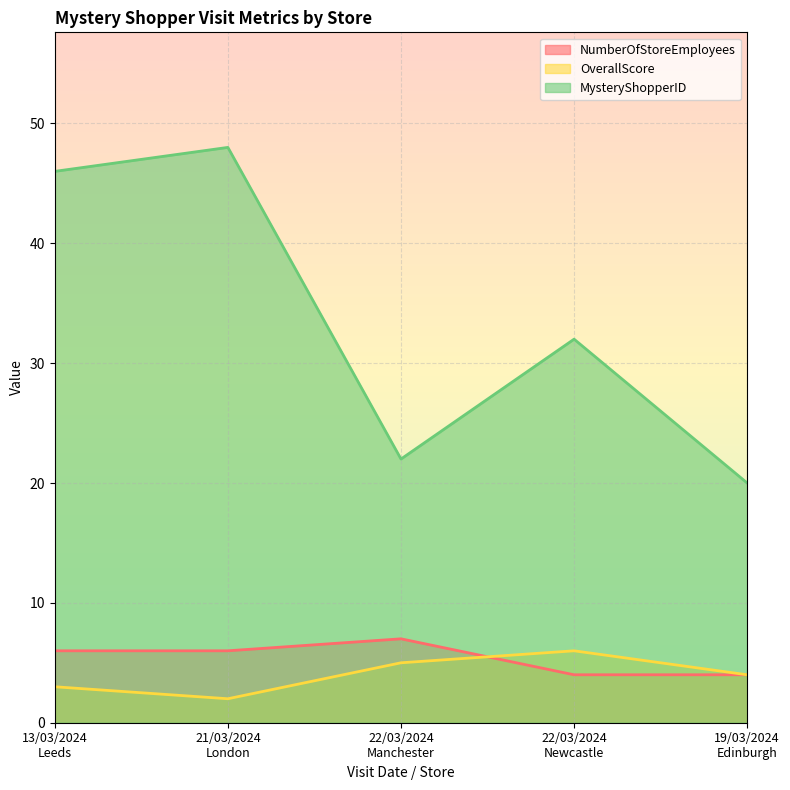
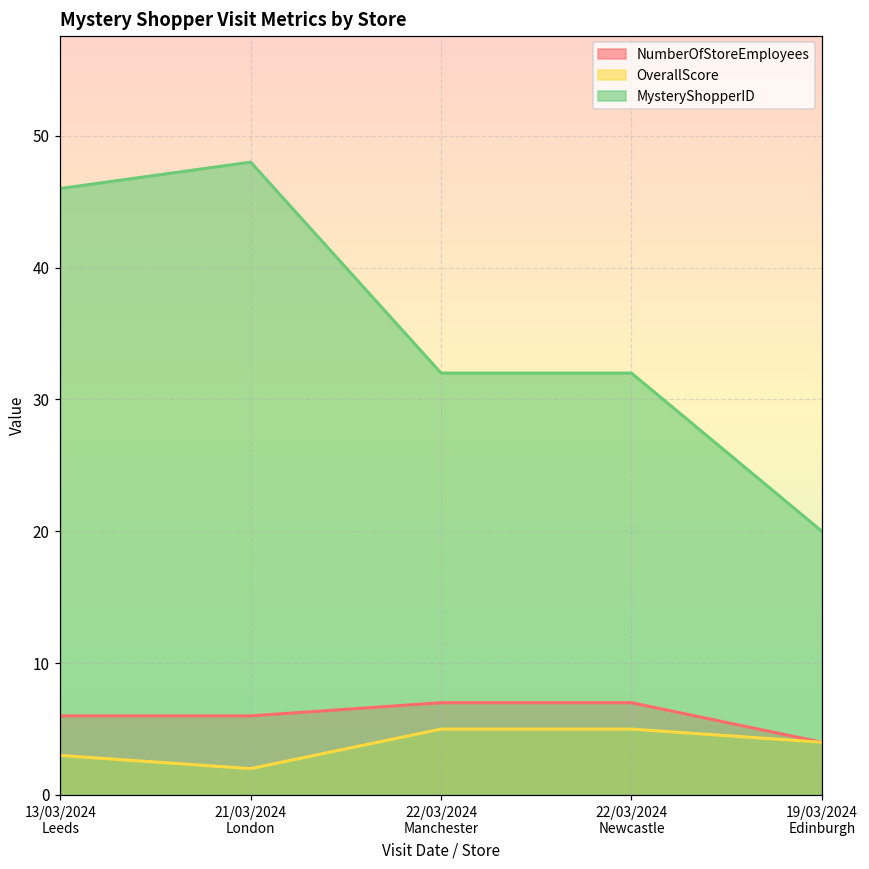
  {
    "NumberOfStoreEmployees": {
      "13/03/2024 Leeds": 6,
      "21/03/2024 London": 6,
      "22/03/2024 Manchester": 7,
-     "22/03/2024 Newcastle": 4
+     "22/03/2024 Newcastle": 7
    },
    "OverallScore": {
      "13/03/2024 Leeds": 3,
      "21/03/2024 London": 2,
      "22/03/2024 Manchester": 5,
-     "22/03/2024 Newcastle": 6
+     "22/03/2024 Newcastle": 5
    },
    "MysteryShopperID": {
      "13/03/2024 Leeds": 46,
      "21/03/2024 London": 48,
-     "22/03/2024 Manchester": 22,
+     "22/03/2024 Manchester": 32,
      "22/03/2024 Newcastle": 32,
      "19/03/2024 Edinburgh": 20
    }
  }
